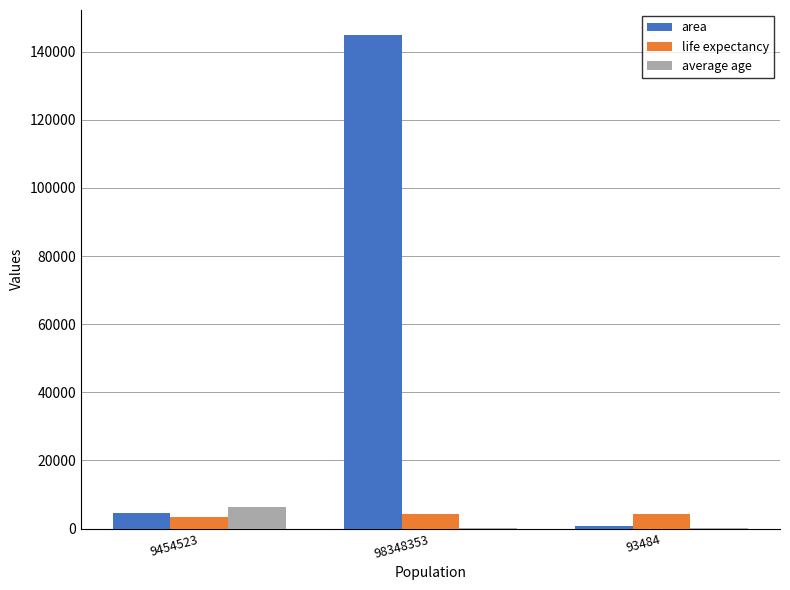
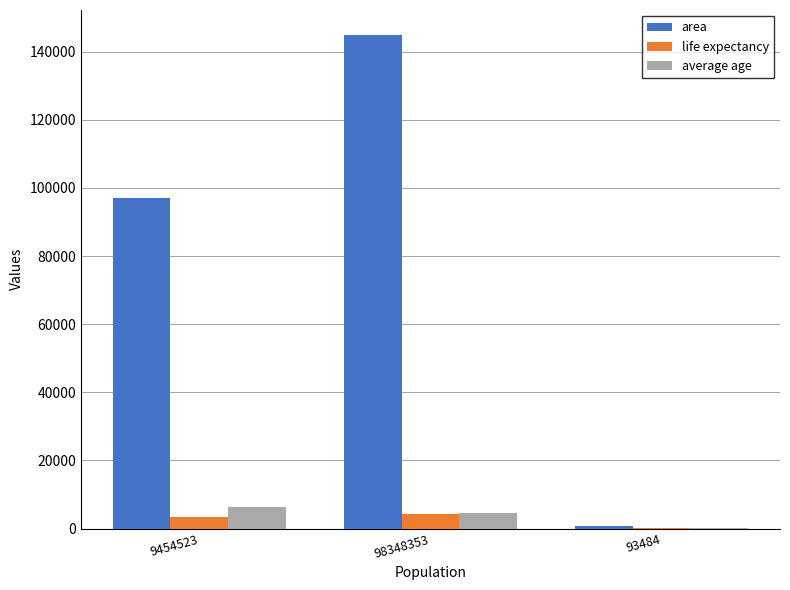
  {
    "area": {
-     "9454523": 5000,
+     "9454523": 97000,
      "98348353": 145000,
      "93484": 1000
    },
    "life expectancy": {
      "9454523": 3000,
      "98348353": 4000,
-     "93484": 4000
+     "93484": 0
    },
    "average age": {
      "9454523": 6000,
-     "98348353": 0
+     "98348353": 4000
    }
  }
